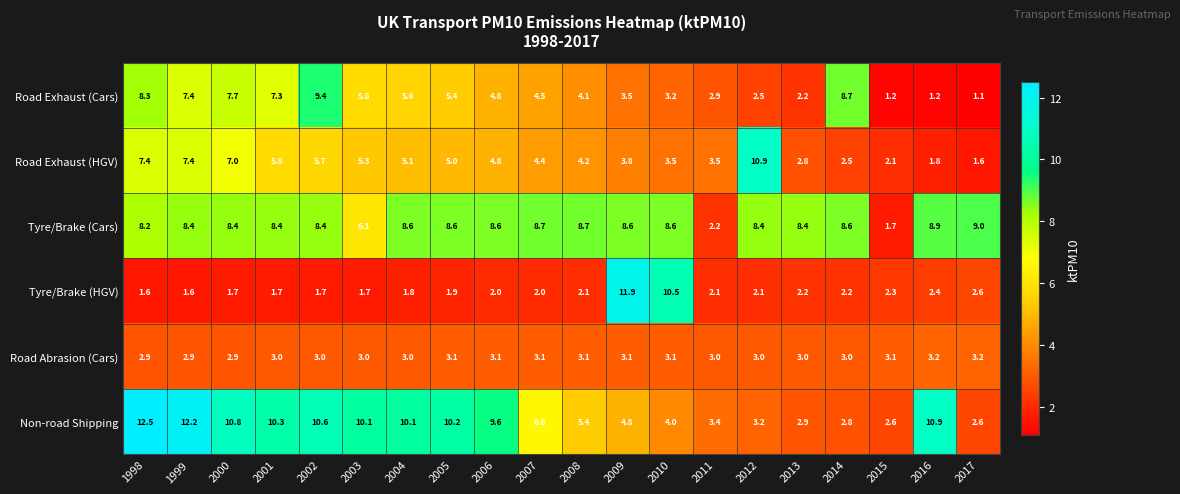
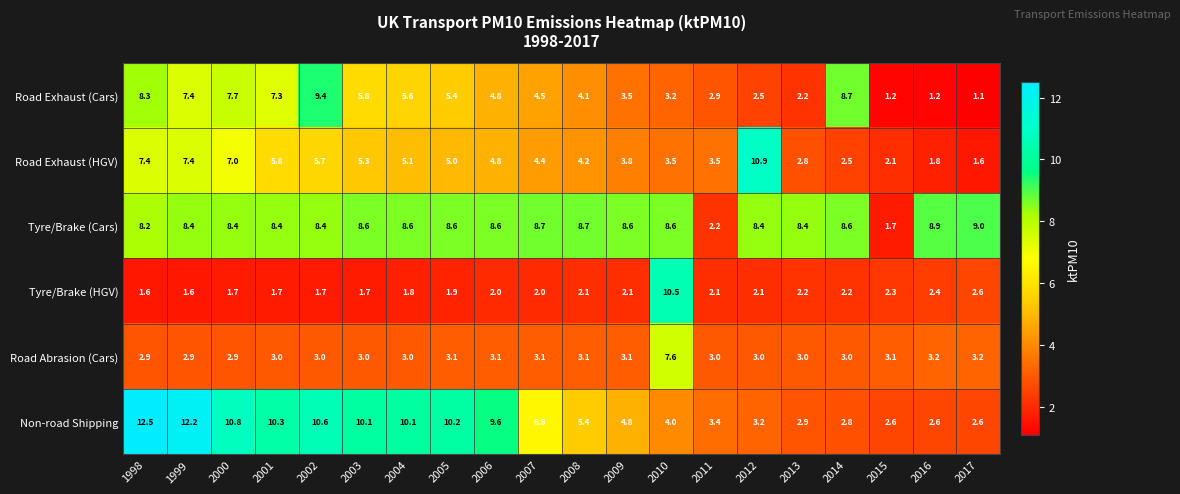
  {
    "Road Exhaust (Cars)": {
      "1998": 8.3,
      "1999": 7.4,
      "2000": 7.7,
      "2001": 7.3,
      "2002": 9.4,
      "2003": 5.8,
      "2004": 5.6,
      "2005": 5.4,
      "2006": 4.8,
      "2007": 4.5,
      "2008": 4.1,
      "2009": 3.5,
      "2010": 3.2,
      "2011": 2.9,
      "2012": 2.5,
      "2013": 2.2,
      "2014": 8.7,
      "2015": 1.2,
      "2016": 1.2,
      "2017": 1.1
    },
    "Road Exhaust (HGV)": {
      "1998": 7.4,
      "1999": 7.4,
      "2000": 7.0,
      "2001": 5.8,
      "2002": 5.7,
      "2003": 5.3,
      "2004": 5.1,
      "2005": 5.0,
      "2006": 4.8,
      "2007": 4.4,
      "2008": 4.2,
      "2009": 3.8,
      "2010": 3.5,
      "2011": 3.5,
      "2012": 10.9,
      "2013": 2.8,
      "2014": 2.5,
      "2015": 2.1,
      "2016": 1.8,
      "2017": 1.6
    },
    "Tyre/Brake (Cars)": {
      "1998": 8.2,
      "1999": 8.4,
      "2000": 8.4,
      "2001": 8.4,
      "2002": 8.4,
-     "2003": 6.1,
+     "2003": 8.6,
      "2004": 8.6,
      "2005": 8.6,
      "2006": 8.6,
      "2007": 8.7,
      "2008": 8.7,
      "2009": 8.6,
      "2010": 8.6,
      "2011": 2.2,
      "2012": 8.4,
      "2013": 8.4,
      "2014": 8.6,
      "2015": 1.7,
      "2016": 8.9,
      "2017": 9.0
    },
    "Tyre/Brake (HGV)": {
      "1998": 1.6,
      "1999": 1.6,
      "2000": 1.7,
      "2001": 1.7,
      "2002": 1.7,
      "2003": 1.7,
      "2004": 1.8,
      "2005": 1.9,
      "2006": 2.0,
      "2007": 2.0,
      "2008": 2.1,
-     "2009": 11.9,
+     "2009": 2.1,
      "2010": 10.5,
      "2011": 2.1,
      "2012": 2.1,
      "2013": 2.2,
      "2014": 2.2,
      "2015": 2.3,
      "2016": 2.4,
      "2017": 2.6
    },
    "Road Abrasion (Cars)": {
      "1998": 2.9,
      "1999": 2.9,
      "2000": 2.9,
      "2001": 3.0,
      "2002": 3.0,
      "2003": 3.0,
      "2004": 3.0,
      "2005": 3.1,
      "2006": 3.1,
      "2007": 3.1,
      "2008": 3.1,
      "2009": 3.1,
-     "2010": 3.1,
+     "2010": 7.6,
      "2011": 3.0,
      "2012": 3.0,
      "2013": 3.0,
      "2014": 3.0,
      "2015": 3.1,
      "2016": 3.2,
      "2017": 3.2
    },
    "Non-road Shipping": {
      "1998": 12.5,
      "1999": 12.2,
      "2000": 10.8,
      "2001": 10.3,
      "2002": 10.6,
      "2003": 10.1,
      "2004": 10.1,
      "2005": 10.2,
      "2006": 9.6,
      "2007": 6.6,
      "2008": 5.4,
      "2009": 4.8,
      "2010": 4.0,
      "2011": 3.4,
      "2012": 3.2,
      "2013": 2.9,
      "2014": 2.8,
      "2015": 2.6,
-     "2016": 10.9,
+     "2016": 2.6,
      "2017": 2.6
    }
  }
